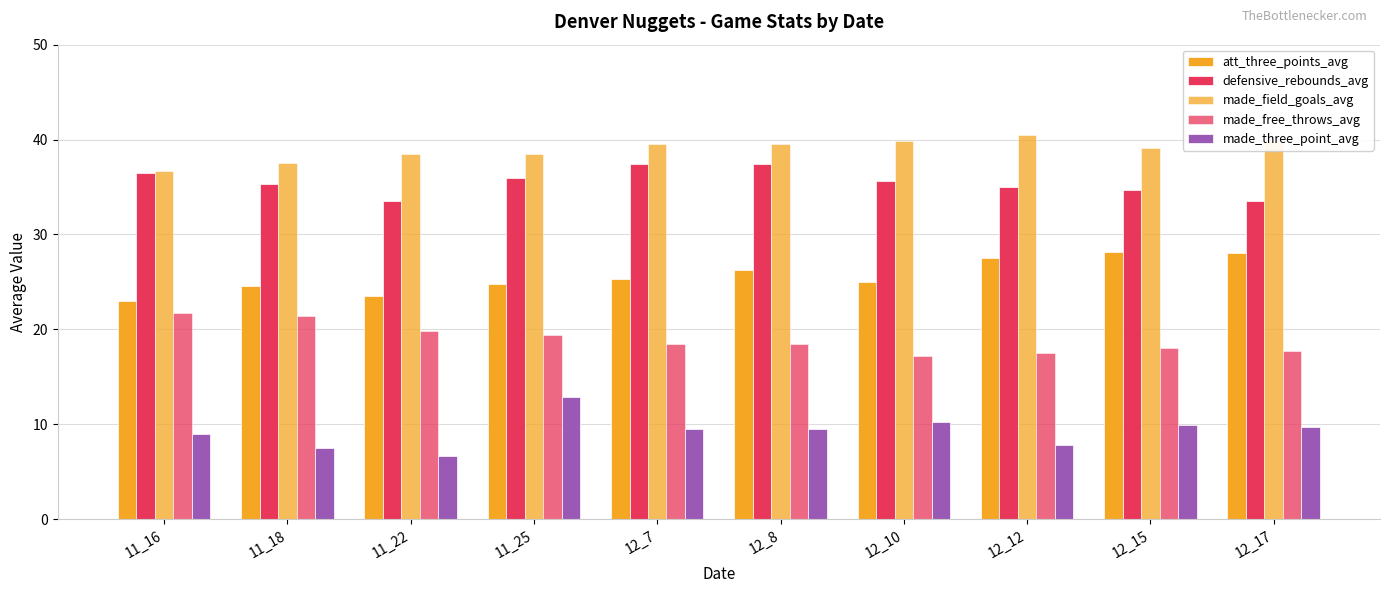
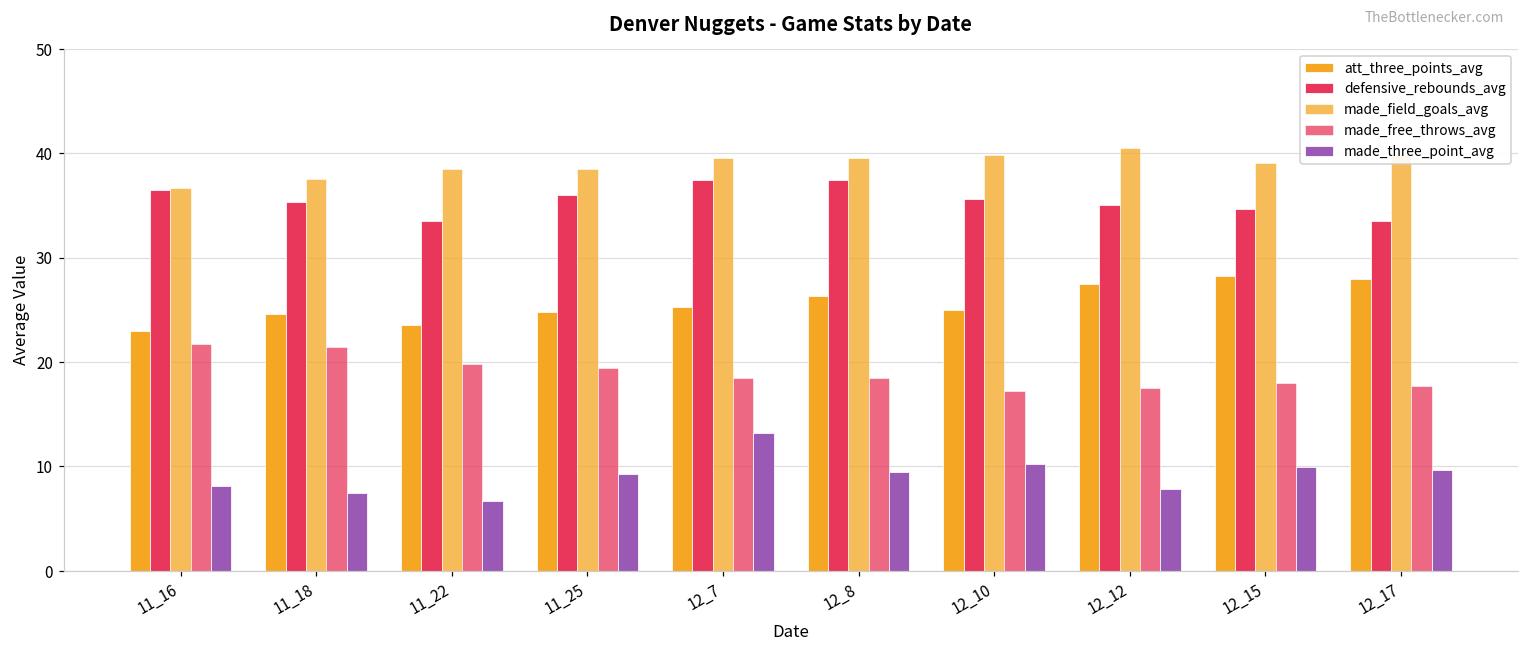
  {
    "made_three_point_avg": {
-     "11_16": 9,
+     "11_16": 8,
      "11_18": 8,
      "11_22": 7,
-     "11_25": 13,
-     "12_7": 10,
+     "11_25": 9,
+     "12_7": 13,
      "12_8": 10,
      "12_10": 10,
      "12_12": 8,
      "12_15": 10,
      "12_17": 10
    }
  }
